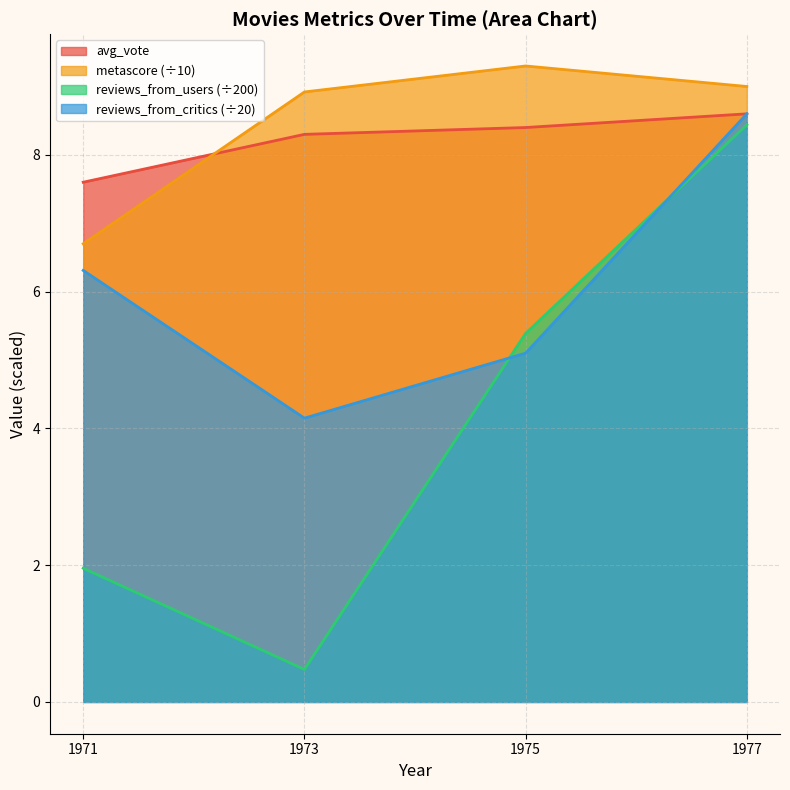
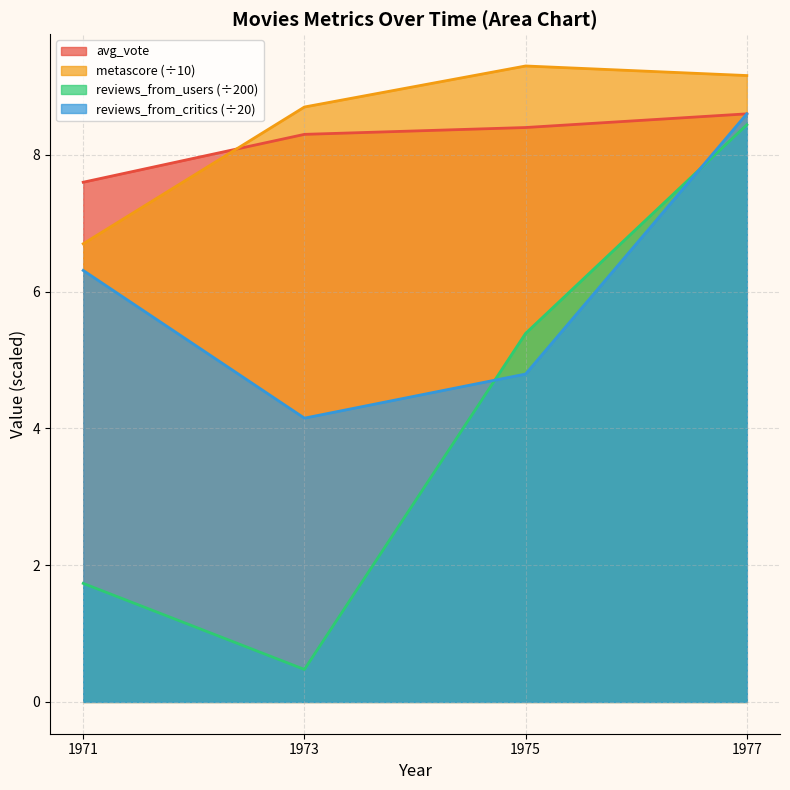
  {
    "avg_vote": {
      "1971": 7.6,
      "1973": 8.3,
      "1975": 8.4
    },
    "metascore (÷10)": {
      "1971": 6.7,
-     "1973": 8.9,
+     "1973": 8.7,
      "1975": 9.3,
-     "1977": 9.0
+     "1977": 9.2
    },
    "reviews_from_users (÷200)": {
-     "1971": 2.0,
+     "1971": 1.7,
      "1973": 0.5,
      "1975": 5.4,
      "1977": 8.4
    },
    "reviews_from_critics (÷20)": {
      "1971": 6.3,
      "1973": 4.2,
-     "1975": 5.1
+     "1975": 4.8
    }
  }
